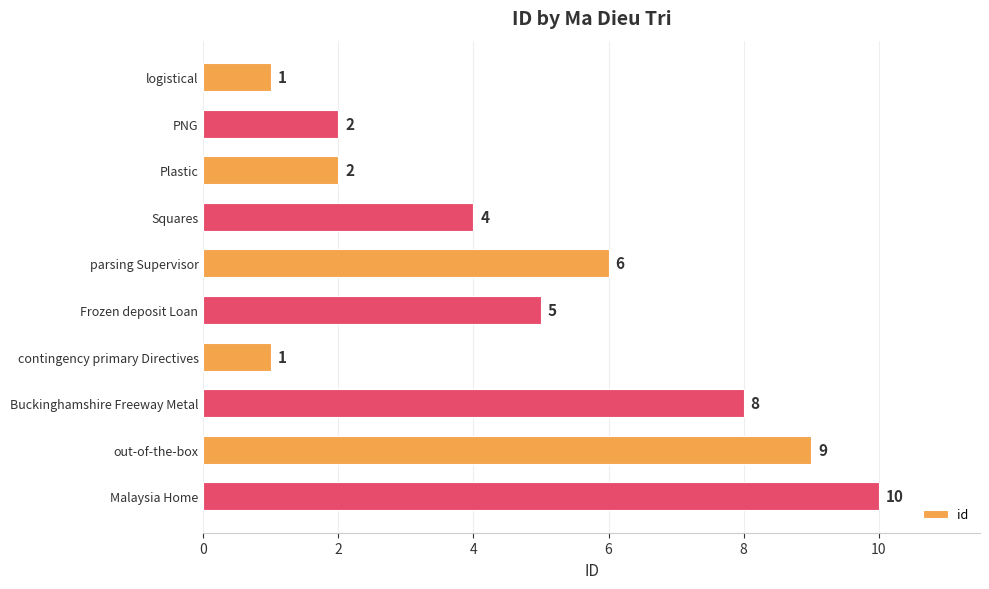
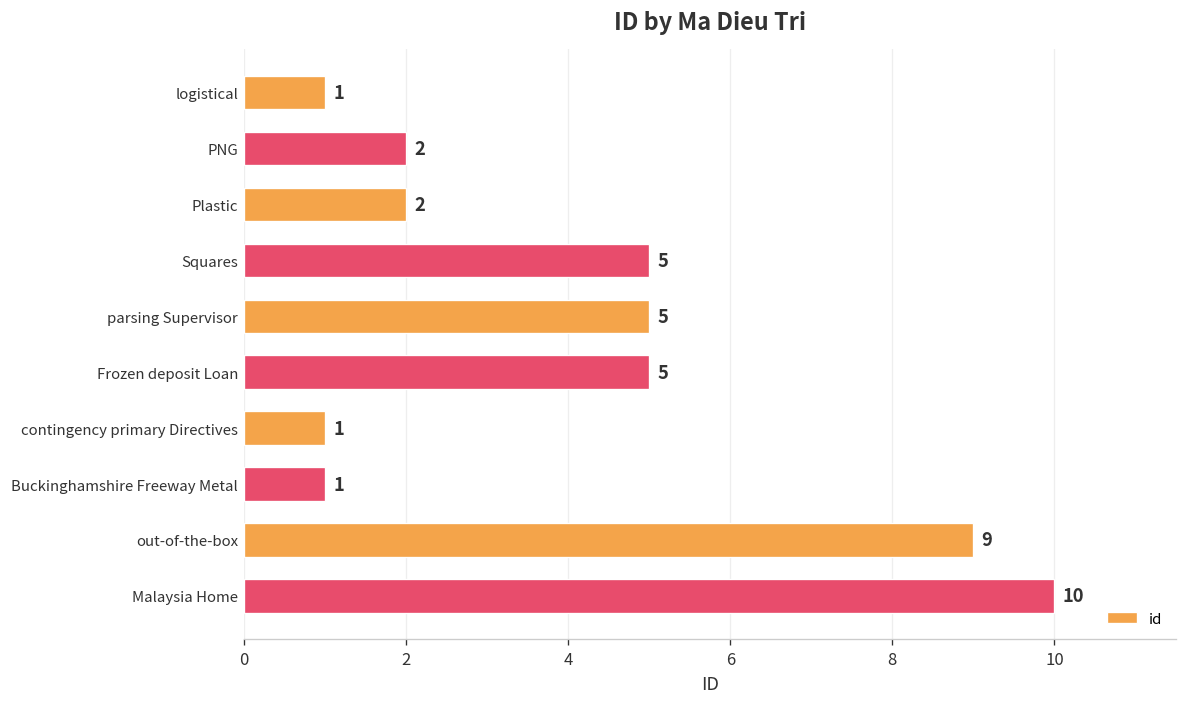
  {
    "logistical": 1,
    "PNG": 2,
    "Plastic": 2,
-   "Squares": 4,
-   "parsing Supervisor": 6,
+   "Squares": 5,
+   "parsing Supervisor": 5,
    "Frozen deposit Loan": 5,
    "contingency primary Directives": 1,
-   "Buckinghamshire Freeway Metal": 8,
+   "Buckinghamshire Freeway Metal": 1,
    "out-of-the-box": 9,
    "Malaysia Home": 10
  }
